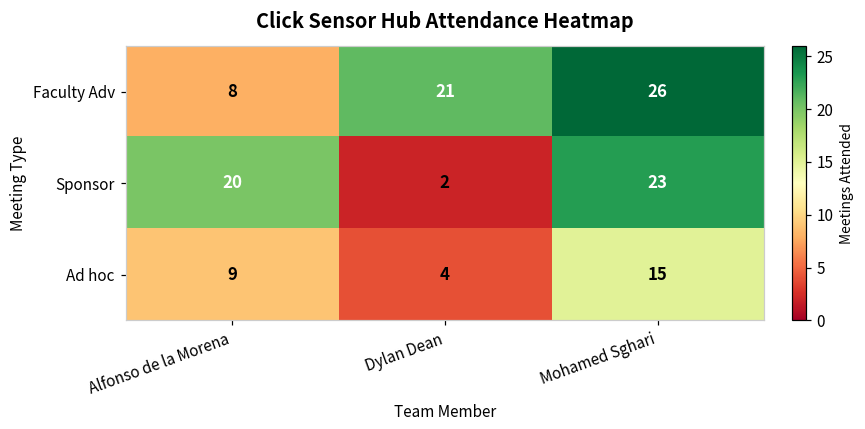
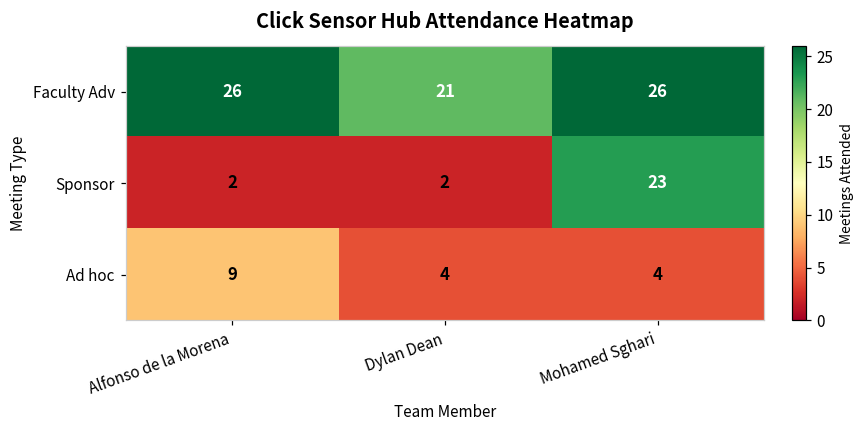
  {
    "Faculty Adv": {
-     "Alfonso de la Morena": 8,
+     "Alfonso de la Morena": 26,
      "Dylan Dean": 21,
      "Mohamed Sghari": 26
    },
    "Sponsor": {
-     "Alfonso de la Morena": 20,
+     "Alfonso de la Morena": 2,
      "Dylan Dean": 2,
      "Mohamed Sghari": 23
    },
    "Ad hoc": {
      "Alfonso de la Morena": 9,
      "Dylan Dean": 4,
-     "Mohamed Sghari": 15
+     "Mohamed Sghari": 4
    }
  }
